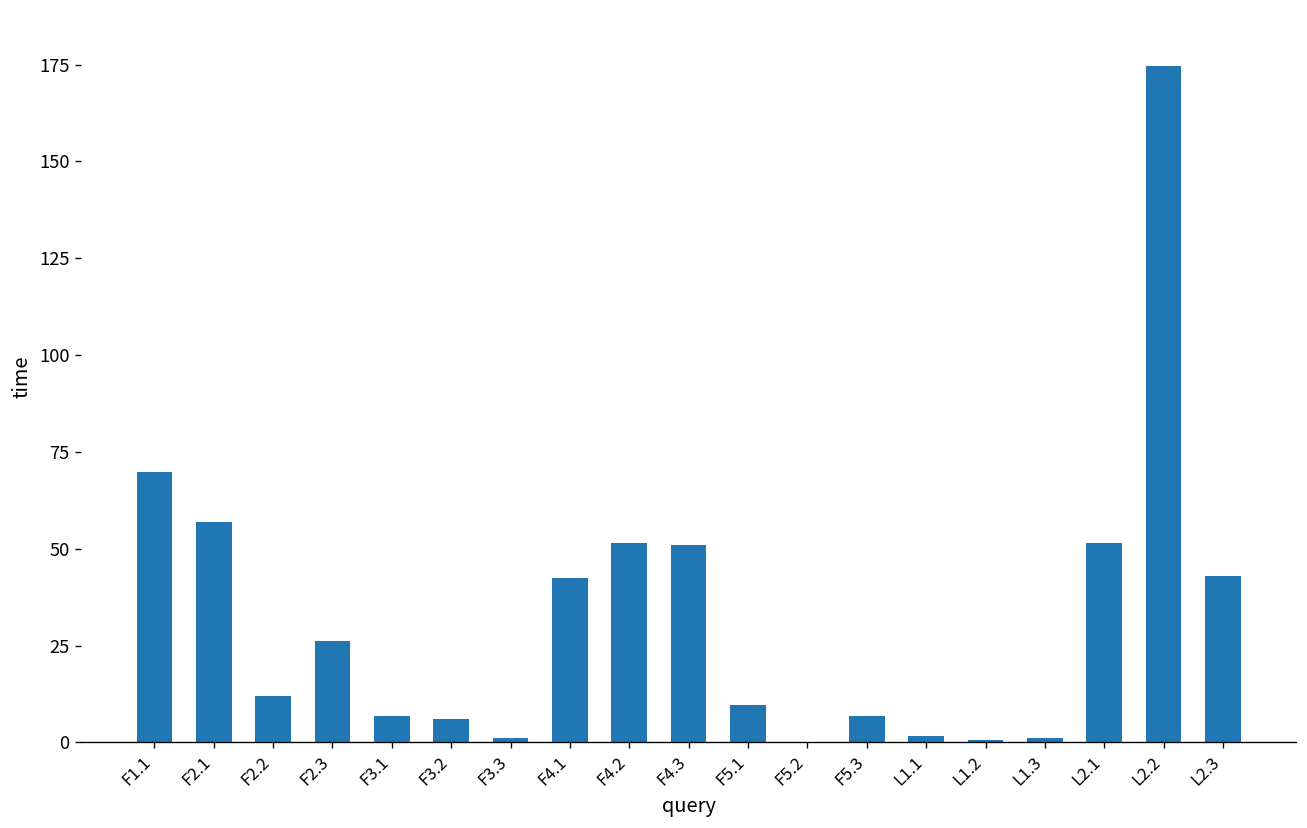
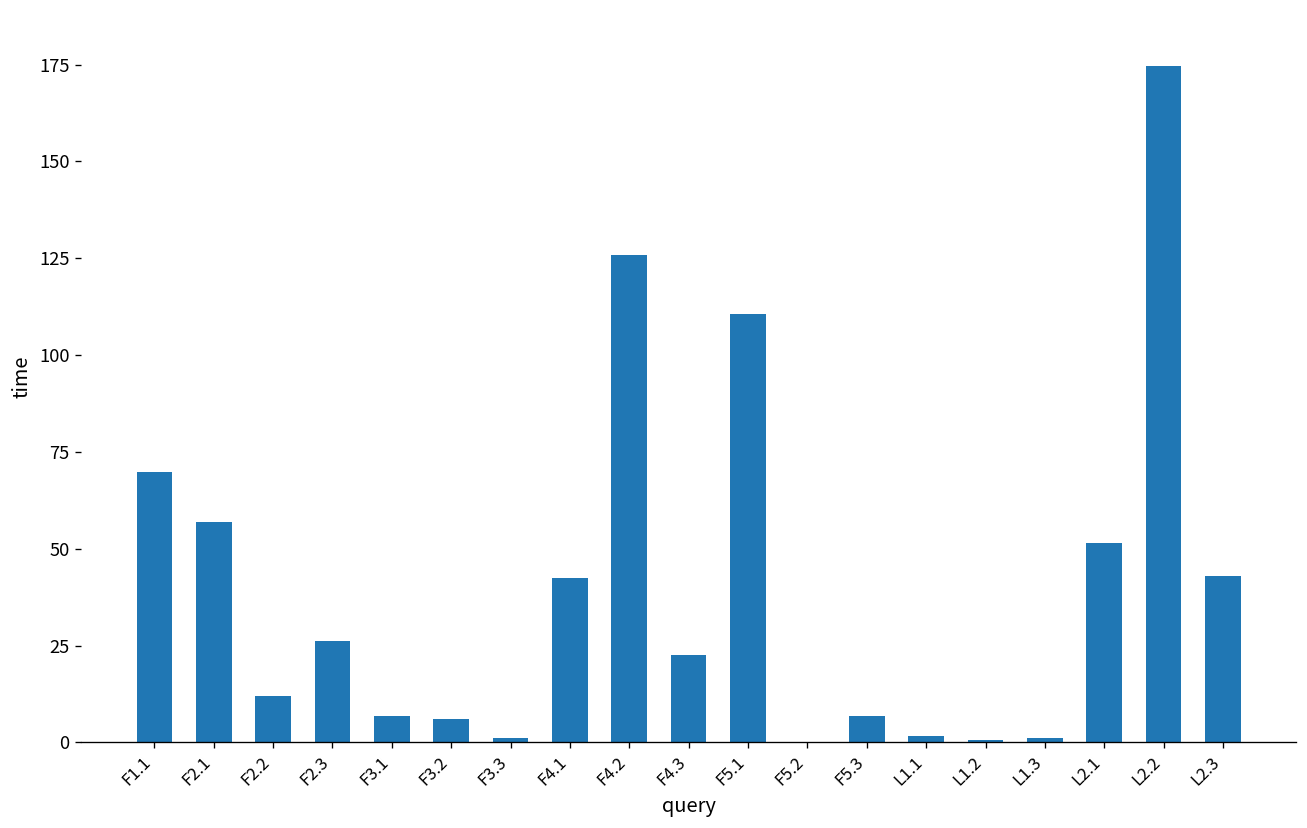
  {
    "F1.1": 70,
    "F2.1": 57,
    "F2.2": 12,
    "F2.3": 26,
    "F3.1": 7,
    "F3.2": 6,
    "F3.3": 1,
    "F4.1": 43,
-   "F4.2": 51,
-   "F4.3": 51,
-   "F5.1": 10,
+   "F4.2": 126,
+   "F4.3": 23,
+   "F5.1": 111,
    "F5.3": 7,
    "L1.1": 2,
    "L1.3": 1,
    "L2.1": 51,
    "L2.2": 175,
    "L2.3": 43
  }
